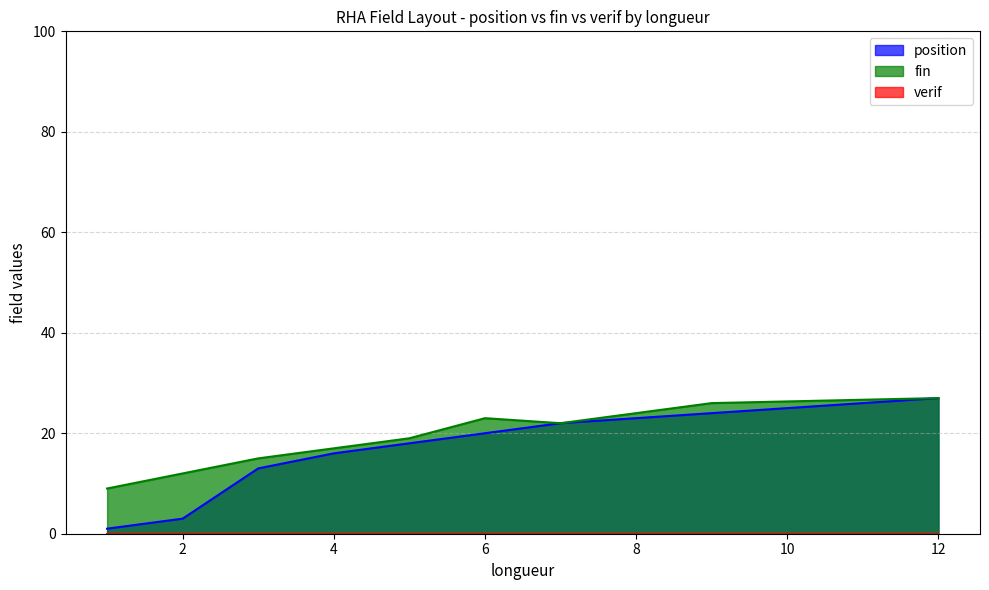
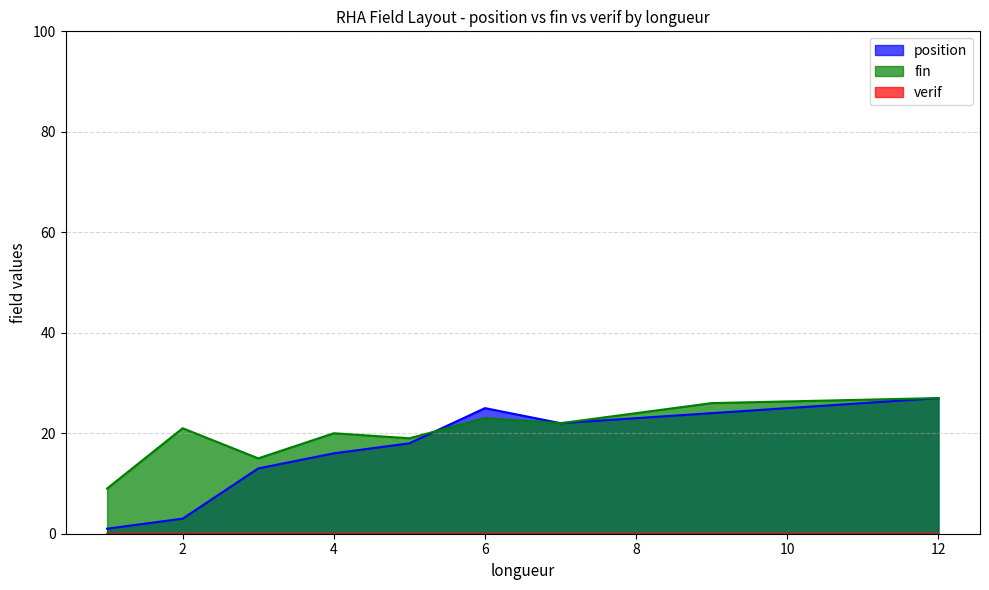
  {
    "position": {
      "2": 3,
      "4": 16,
-     "6": 20
+     "6": 25
    },
    "fin": {
-     "2": 12,
-     "4": 17,
+     "2": 21,
+     "4": 20,
      "6": 23
    },
    "verif": {
      "2": 0,
      "4": 0,
      "6": 0,
      "12": 0
    }
  }
